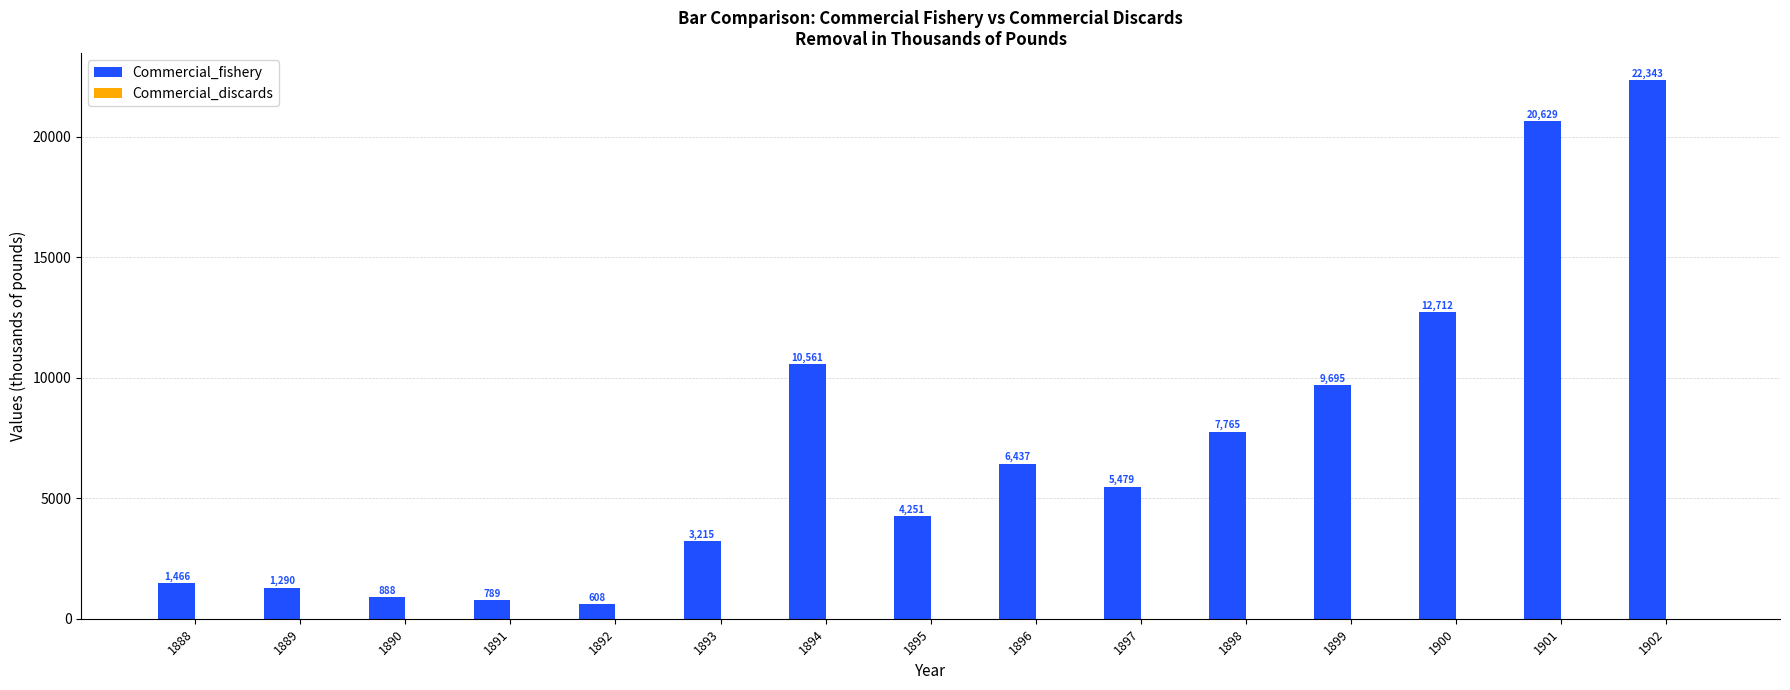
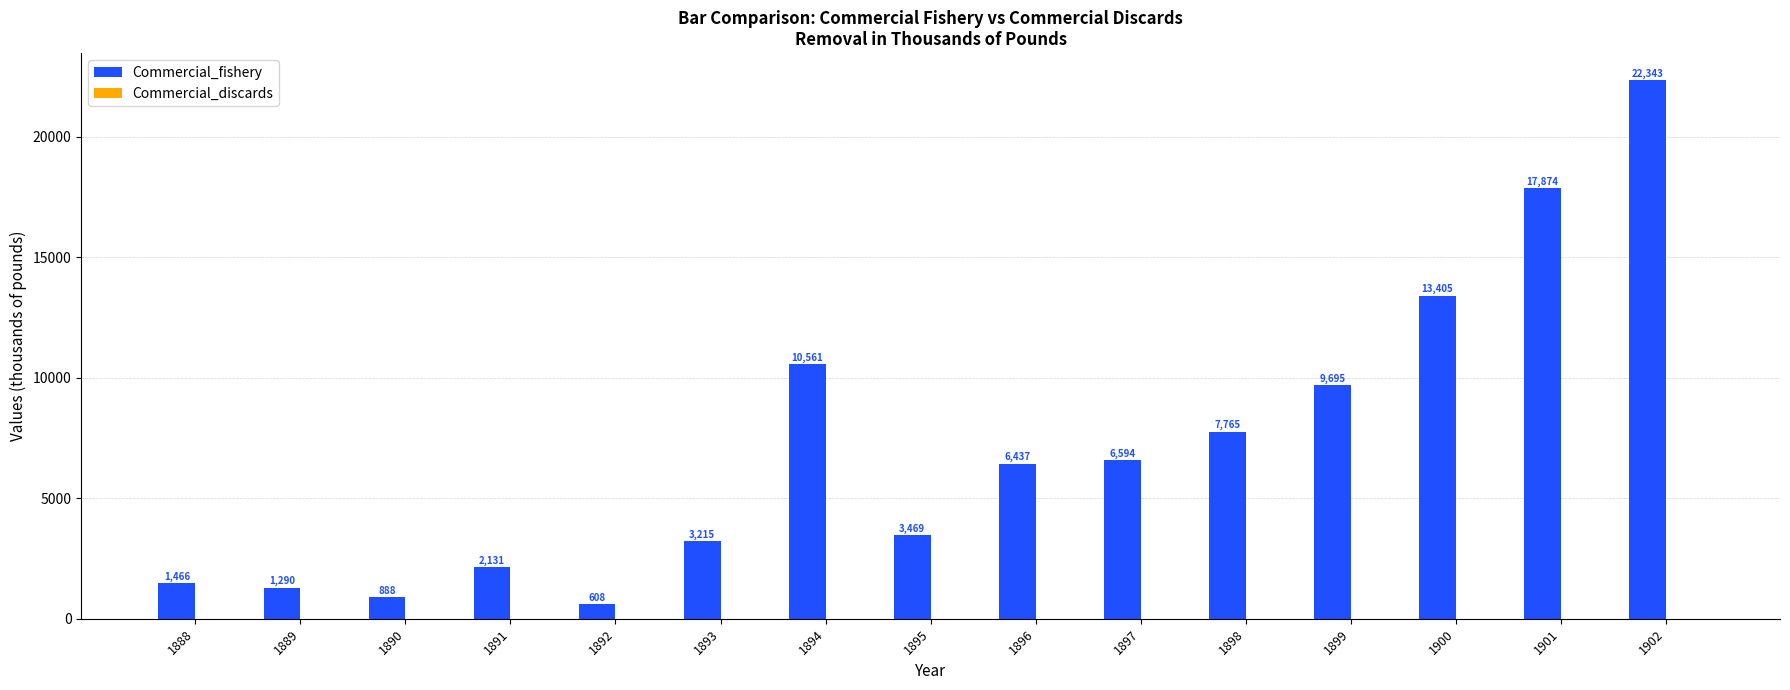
  {
    "Commercial_fishery": {
      "1888": "1,466",
      "1889": "1,290",
      "1890": "888",
-     "1891": "789",
+     "1891": "2,131",
      "1892": "608",
      "1893": "3,215",
      "1894": "10,561",
-     "1895": "4,251",
+     "1895": "3,469",
      "1896": "6,437",
-     "1897": "5,479",
+     "1897": "6,594",
      "1898": "7,765",
      "1899": "9,695",
-     "1900": "12,712",
-     "1901": "20,629",
+     "1900": "13,405",
+     "1901": "17,874",
      "1902": "22,343"
    },
    "Commercial_discards": {
      "1888": "0",
      "1889": "0",
      "1890": "0",
      "1891": "0",
      "1892": "0",
      "1893": "0",
      "1894": "0",
      "1895": "0",
      "1896": "0",
      "1897": "0",
      "1898": "0",
      "1899": "0",
      "1900": "0",
      "1901": "0",
      "1902": "0"
    }
  }
